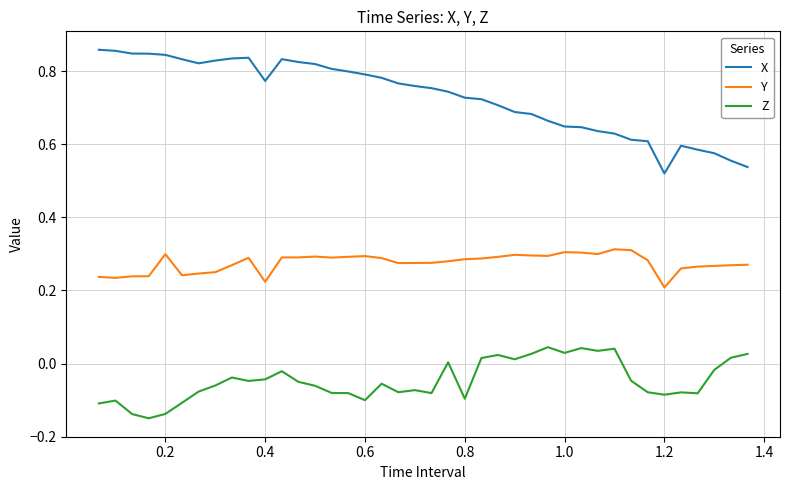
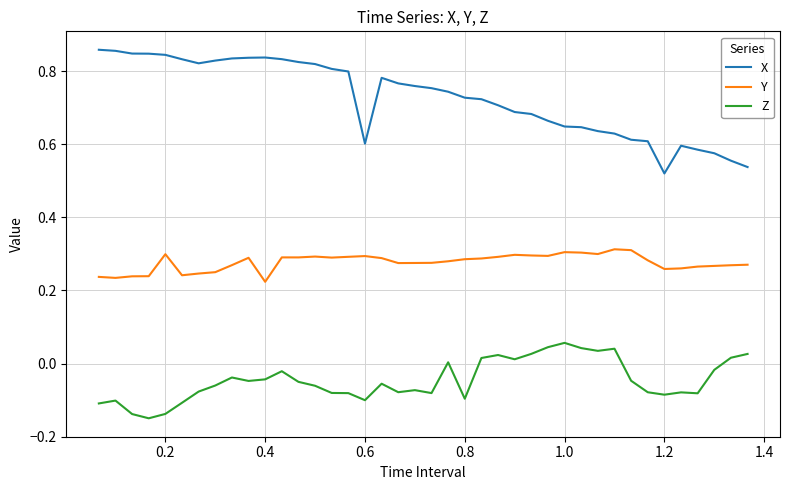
  {
    "X": {
      "0.2": 0.84,
-     "0.4": 0.77,
-     "0.6": 0.79,
+     "0.4": 0.84,
+     "0.6": 0.60,
      "0.8": 0.73,
      "1.0": 0.65,
      "1.2": 0.52
    },
    "Y": {
      "0.2": 0.30,
      "0.4": 0.22,
      "0.6": 0.29,
      "0.8": 0.29,
      "1.0": 0.30,
-     "1.2": 0.21
+     "1.2": 0.26
    },
    "Z": {
      "0.2": -0.14,
      "0.4": -0.04,
      "0.6": -0.10,
      "0.8": -0.10,
-     "1.0": 0.03,
+     "1.0": 0.06,
      "1.2": -0.09
    }
  }
